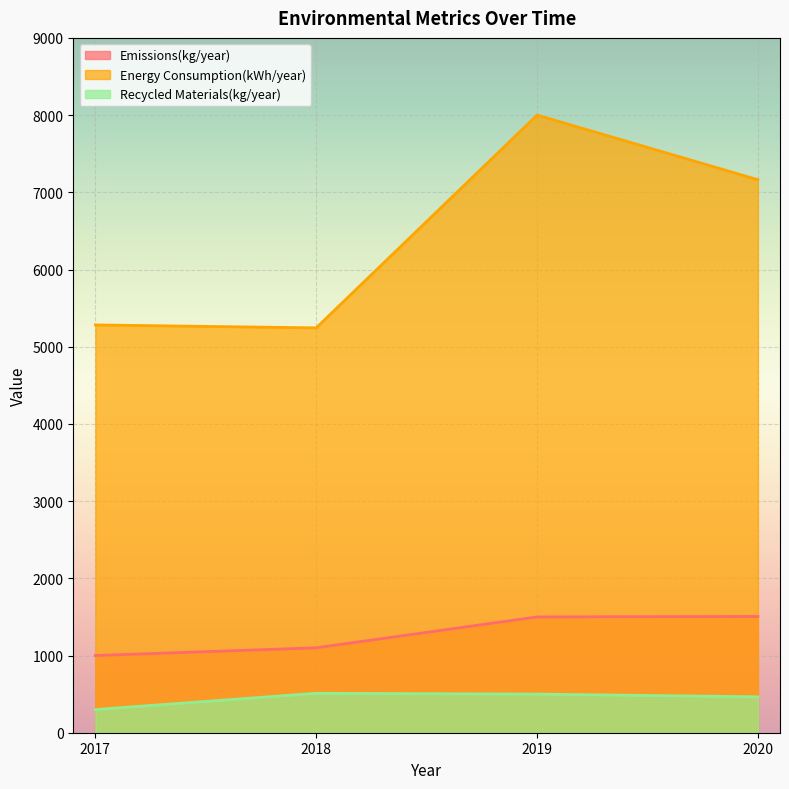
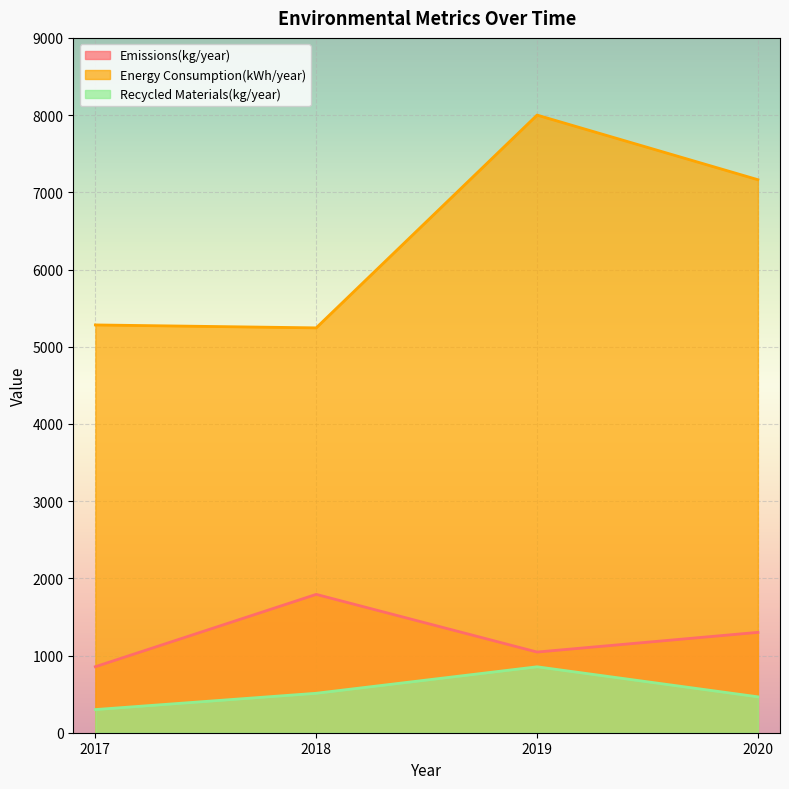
  {
    "Emissions(kg/year)": {
-     "2017": 1000,
-     "2018": 1100,
-     "2019": 1500,
-     "2020": 1500
+     "2017": 900,
+     "2018": 1800,
+     "2019": 1000,
+     "2020": 1300
    },
    "Energy Consumption(kWh/year)": {
      "2017": 5300,
      "2018": 5200,
      "2019": 8000,
      "2020": 7200
    },
    "Recycled Materials(kg/year)": {
      "2017": 300,
      "2018": 500,
-     "2019": 500,
+     "2019": 900,
      "2020": 500
    }
  }
